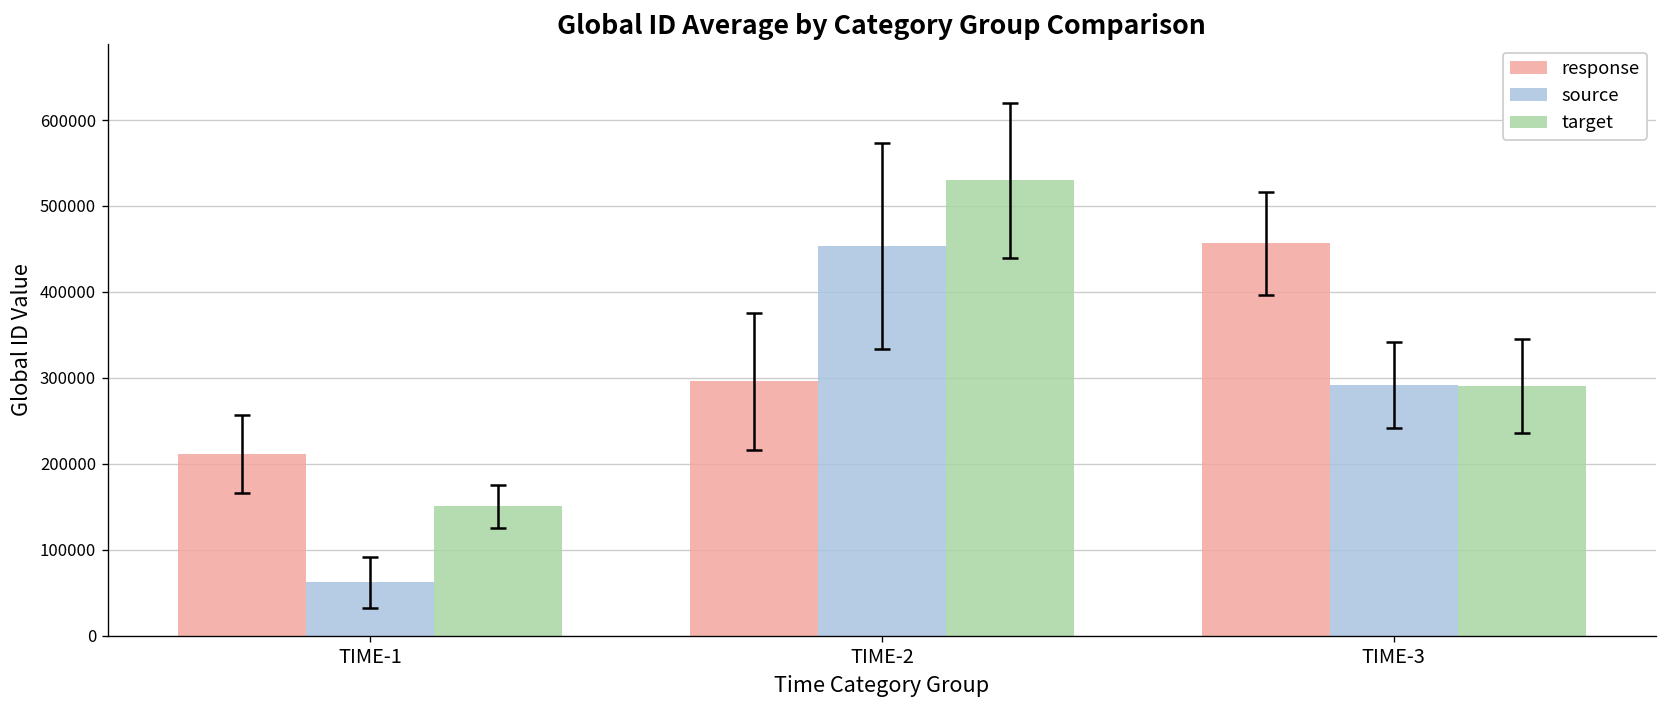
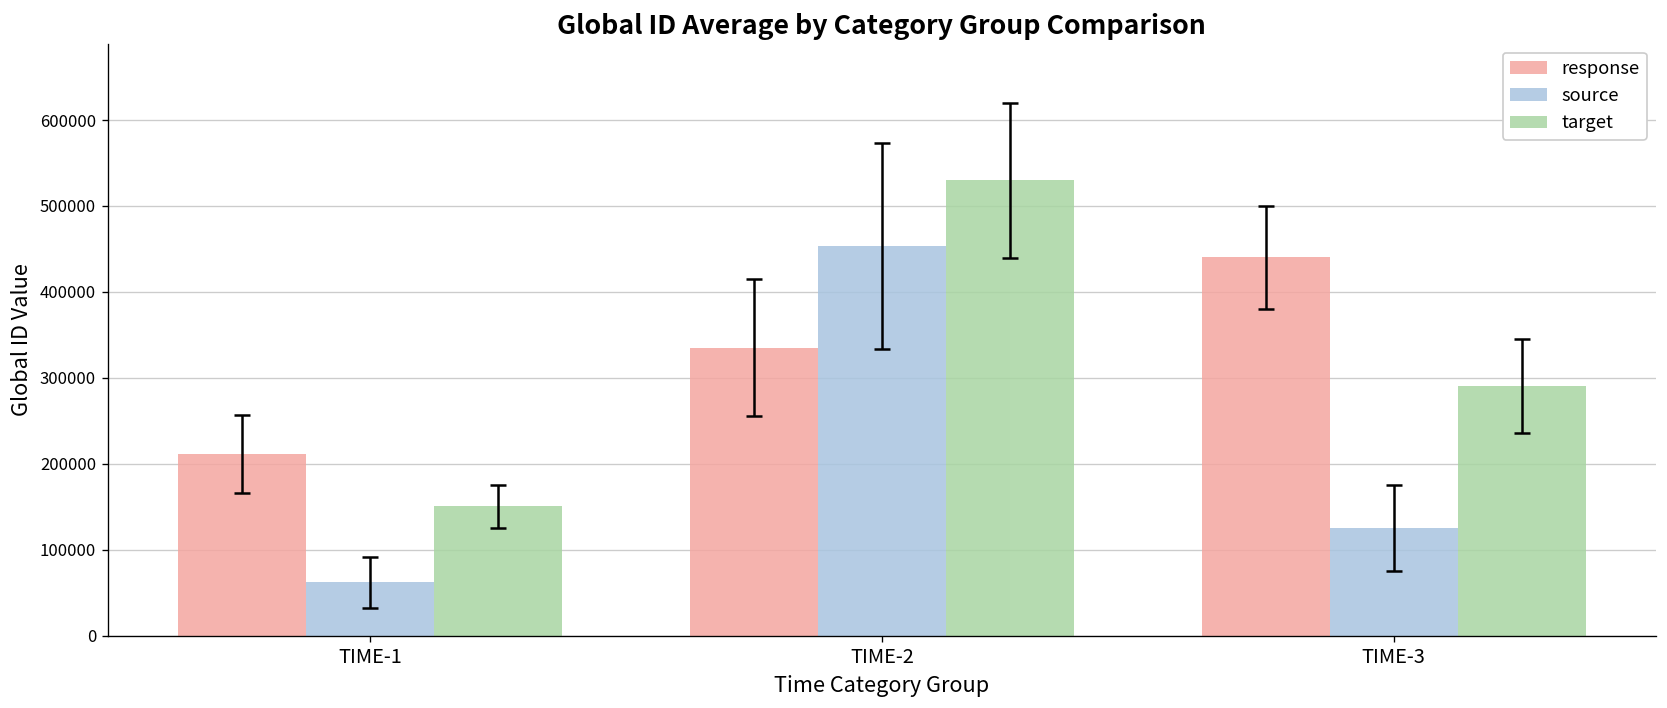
  {
    "response": {
      "TIME-1": 210000,
-     "TIME-2": 300000,
-     "TIME-3": 460000
+     "TIME-2": 340000,
+     "TIME-3": 440000
    },
    "source": {
      "TIME-1": 60000,
      "TIME-2": 450000,
-     "TIME-3": 290000
+     "TIME-3": 130000
    },
    "target": {
      "TIME-1": 150000,
      "TIME-2": 530000,
      "TIME-3": 290000
    }
  }
